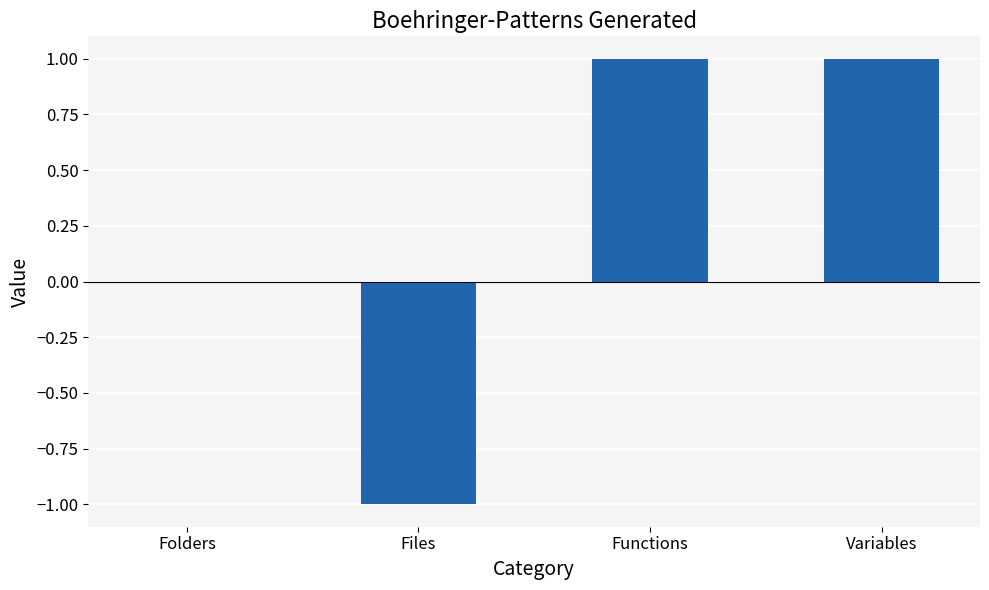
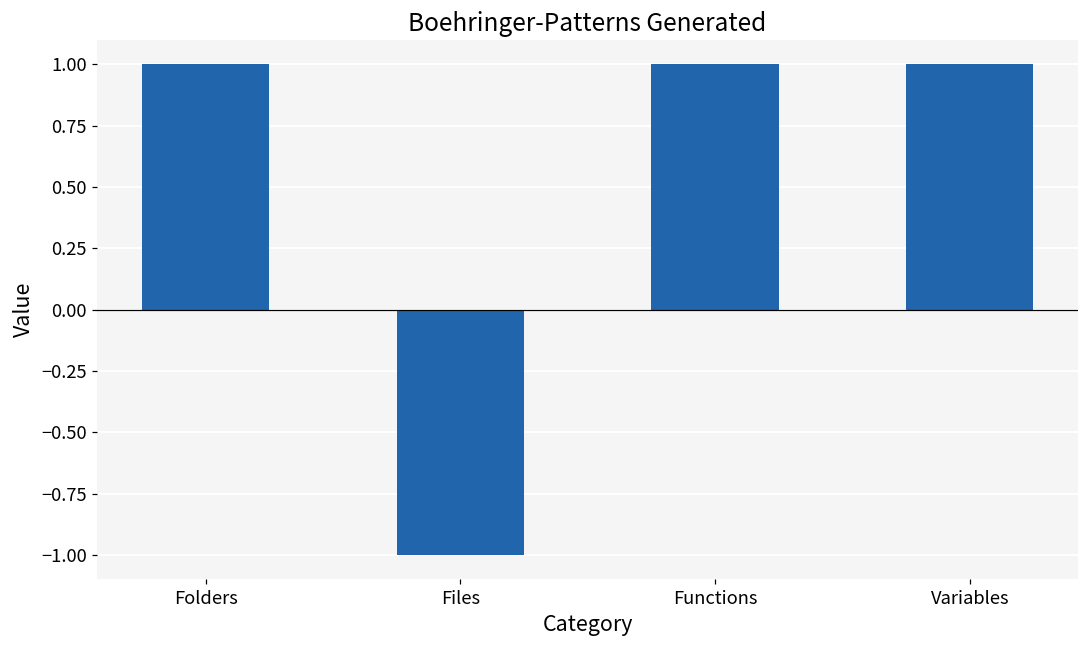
  {
-   "Folders": 0,
+   "Folders": 1,
    "Files": -1,
    "Functions": 1,
    "Variables": 1
  }
